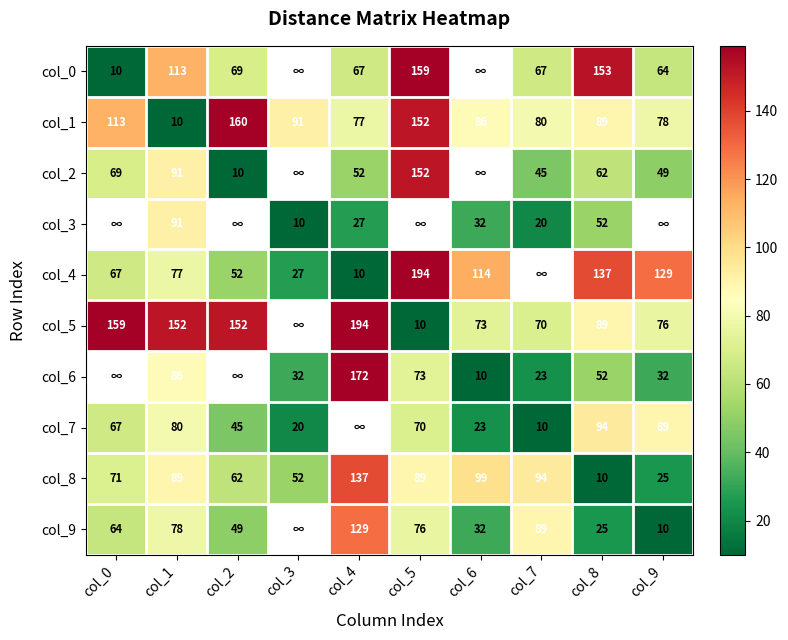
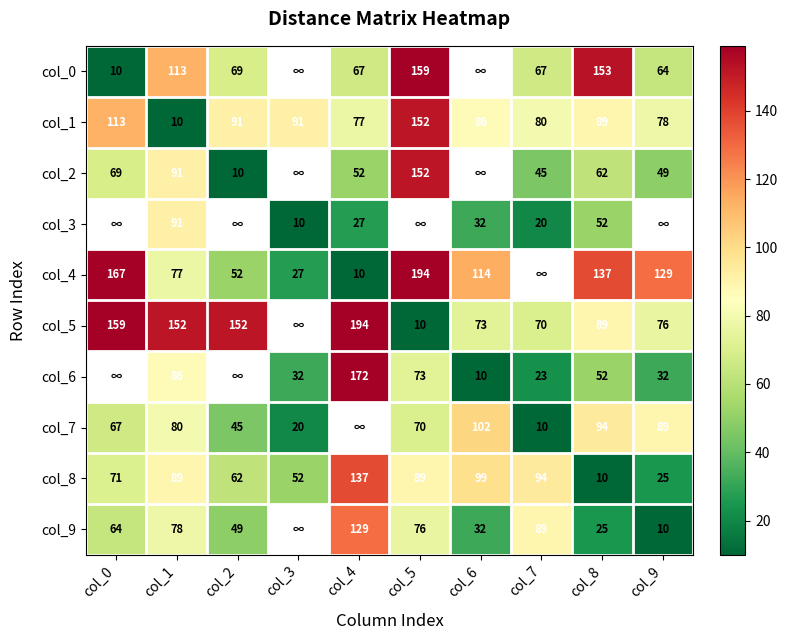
  {
    "col_0": {
      "col_0": 10,
      "col_1": 113,
      "col_2": 69,
      "col_4": 67,
      "col_5": 159,
      "col_7": 67,
      "col_8": 153,
      "col_9": 64
    },
    "col_1": {
      "col_0": 113,
      "col_1": 10,
-     "col_2": 160,
+     "col_2": 91,
      "col_3": 91,
      "col_4": 77,
      "col_5": 152,
      "col_6": 86,
      "col_7": 80,
      "col_8": 89,
      "col_9": 78
    },
    "col_2": {
      "col_0": 69,
      "col_1": 91,
      "col_2": 10,
      "col_4": 52,
      "col_5": 152,
      "col_7": 45,
      "col_8": 62,
      "col_9": 49
    },
    "col_3": {
      "col_1": 91,
      "col_3": 10,
      "col_4": 27,
      "col_6": 32,
      "col_7": 20,
      "col_8": 52
    },
    "col_4": {
-     "col_0": 67,
+     "col_0": 167,
      "col_1": 77,
      "col_2": 52,
      "col_3": 27,
      "col_4": 10,
      "col_5": 194,
      "col_6": 114,
      "col_8": 137,
      "col_9": 129
    },
    "col_5": {
      "col_0": 159,
      "col_1": 152,
      "col_2": 152,
      "col_4": 194,
      "col_5": 10,
      "col_6": 73,
      "col_7": 70,
      "col_8": 89,
      "col_9": 76
    },
    "col_6": {
      "col_1": 86,
      "col_3": 32,
      "col_4": 172,
      "col_5": 73,
      "col_6": 10,
      "col_7": 23,
      "col_8": 52,
      "col_9": 32
    },
    "col_7": {
      "col_0": 67,
      "col_1": 80,
      "col_2": 45,
      "col_3": 20,
      "col_5": 70,
-     "col_6": 23,
+     "col_6": 102,
      "col_7": 10,
      "col_8": 94,
      "col_9": 89
    },
    "col_8": {
      "col_0": 71,
      "col_1": 89,
      "col_2": 62,
      "col_3": 52,
      "col_4": 137,
      "col_5": 89,
      "col_6": 99,
      "col_7": 94,
      "col_8": 10,
      "col_9": 25
    },
    "col_9": {
      "col_0": 64,
      "col_1": 78,
      "col_2": 49,
      "col_4": 129,
      "col_5": 76,
      "col_6": 32,
      "col_7": 89,
      "col_8": 25,
      "col_9": 10
    }
  }
